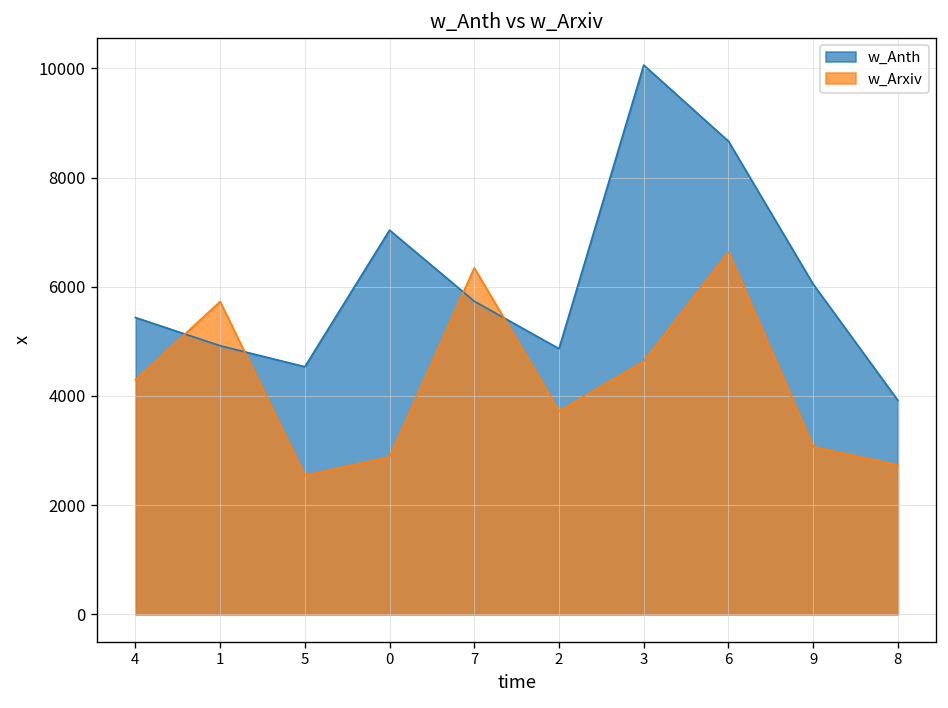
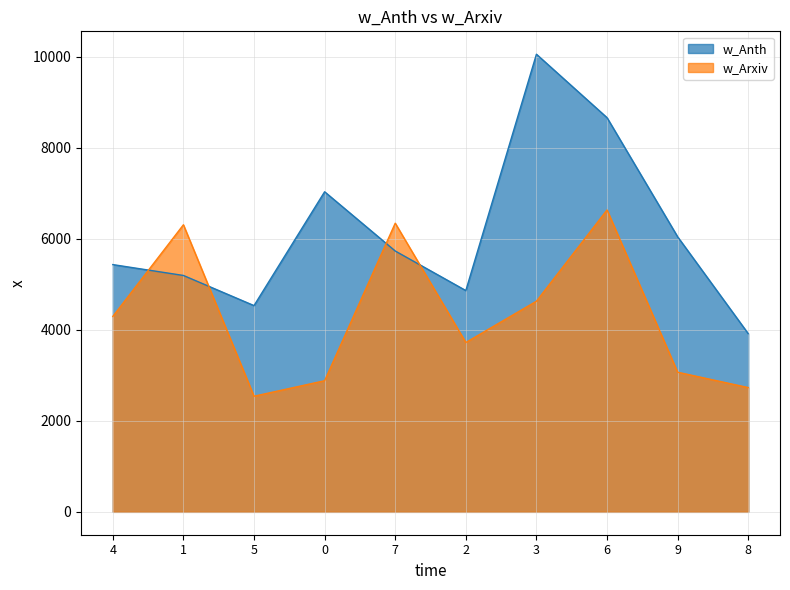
  {
    "w_Anth": {
      "4": 5400,
-     "1": 4900,
+     "1": 5200,
      "5": 4500,
      "0": 7000,
      "7": 5700,
      "2": 4900,
      "3": 10100,
      "6": 8700,
      "9": 6000,
      "8": 3900
    },
    "w_Arxiv": {
      "4": 4300,
-     "1": 5700,
+     "1": 6300,
      "5": 2500,
      "0": 2900,
      "7": 6300,
      "2": 3700,
      "3": 4600,
      "6": 6600,
      "9": 3100,
      "8": 2700
    }
  }
